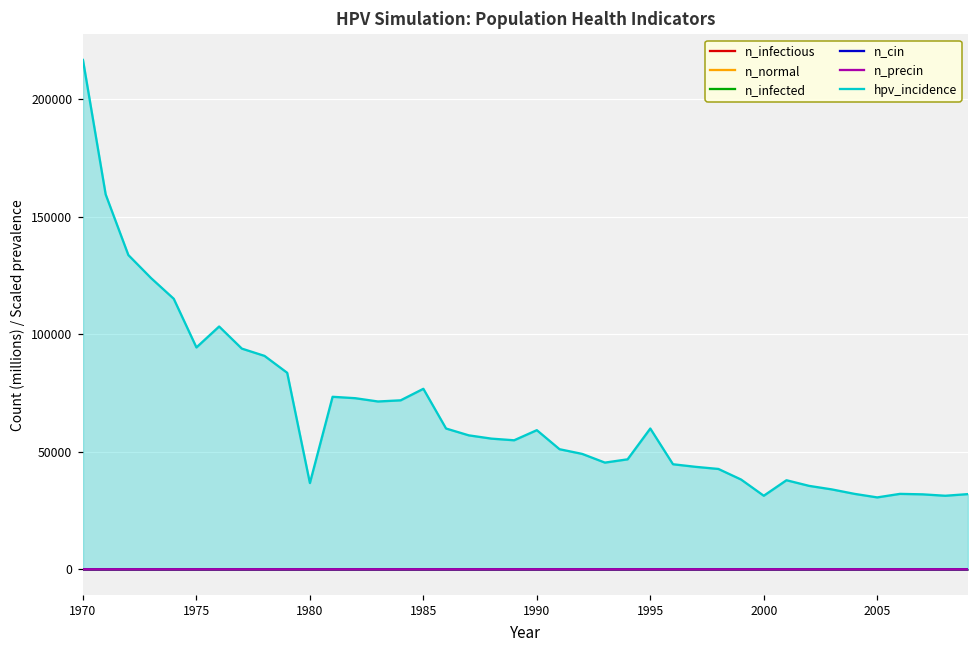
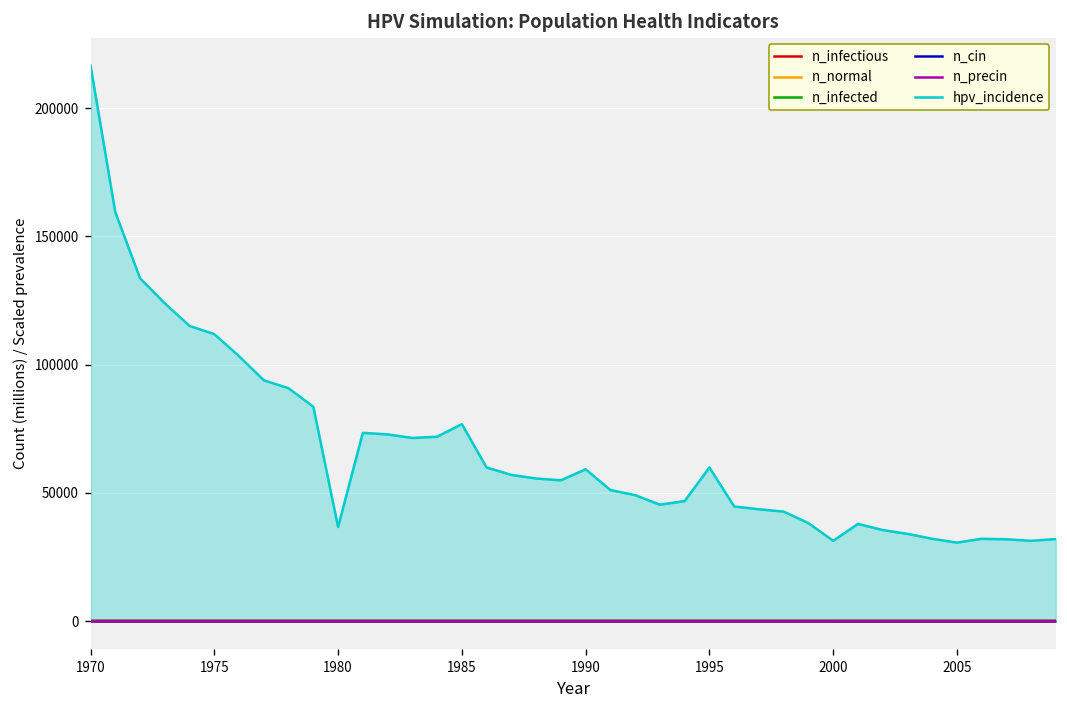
  {
    "hpv_incidence": {
      "1970": 217000,
-     "1975": 94000,
+     "1975": 112000,
      "1980": 37000,
      "1985": 77000,
      "1990": 59000,
      "1995": 60000,
      "2000": 31000,
      "2005": 31000
    }
  }
